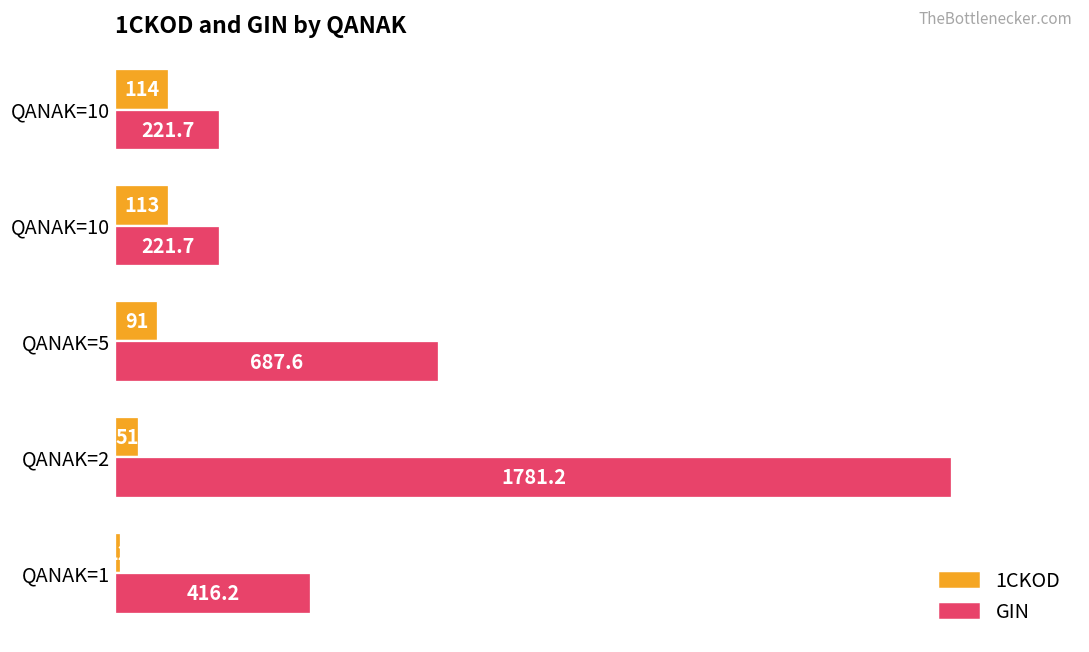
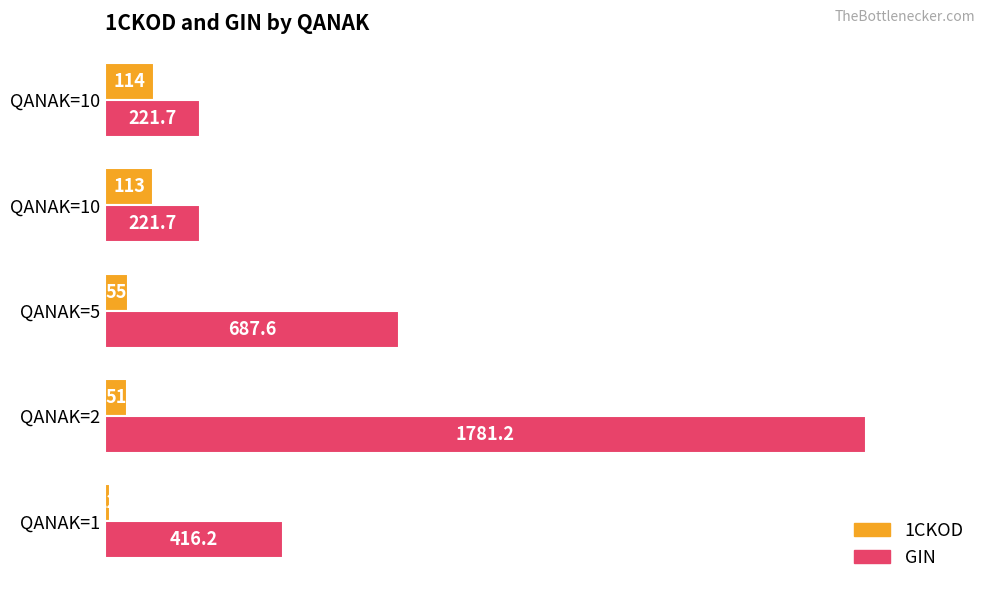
  {
    "1CKOD": {
-     "QANAK=5": 91
+     "QANAK=5": 55
    }
  }
